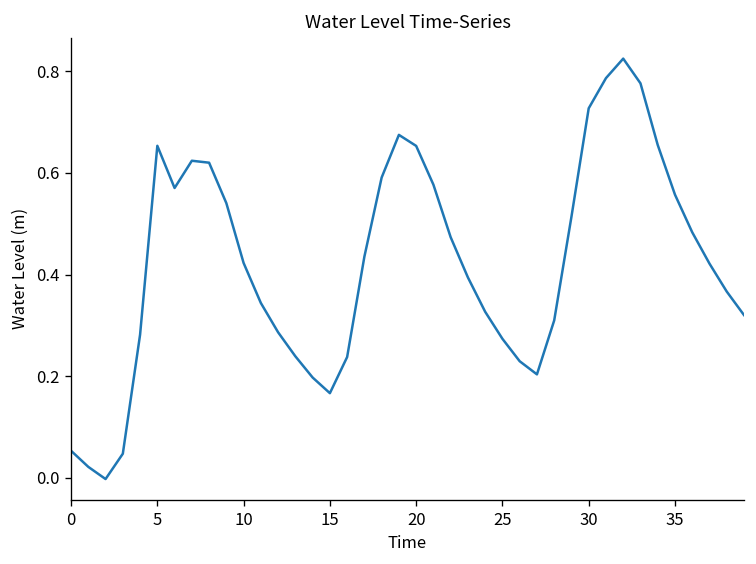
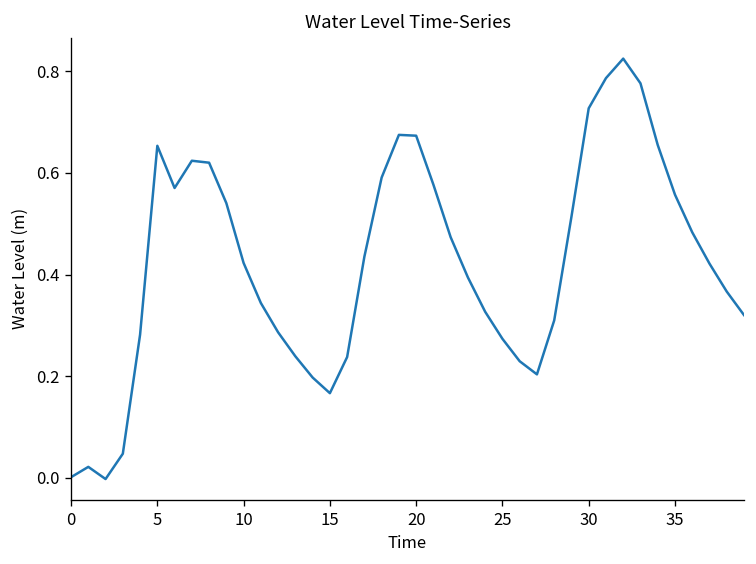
  {
-   "0": 0.05,
+   "0": 0.00,
    "5": 0.65,
    "10": 0.42,
    "15": 0.17,
-   "20": 0.65,
+   "20": 0.67,
    "25": 0.27,
    "30": 0.73,
    "35": 0.56
  }
